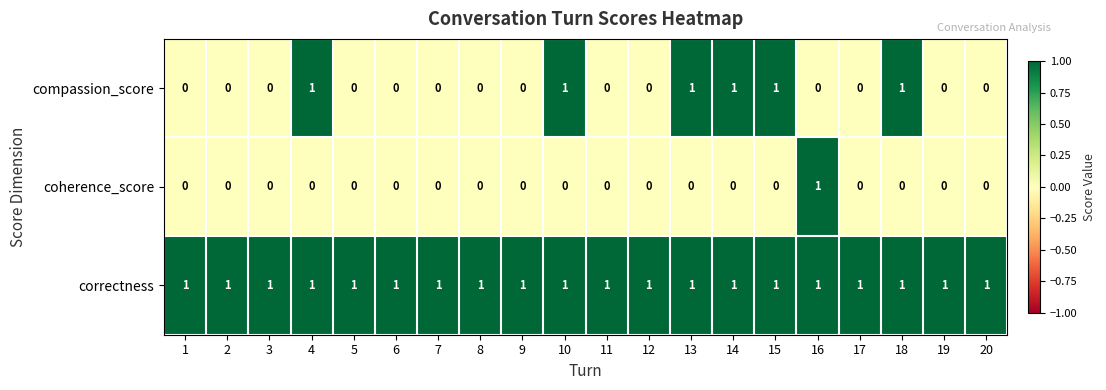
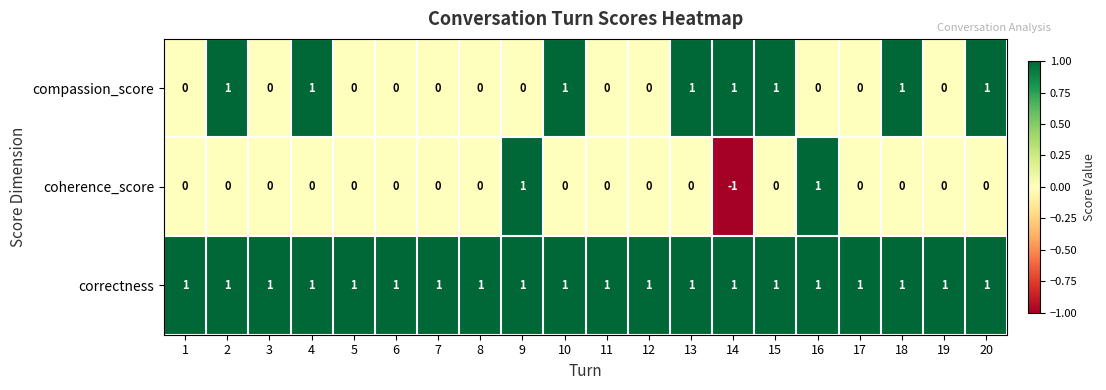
  {
    "compassion_score": {
      "1": 0,
-     "2": 0,
+     "2": 1,
      "3": 0,
      "4": 1,
      "5": 0,
      "6": 0,
      "7": 0,
      "8": 0,
      "9": 0,
      "10": 1,
      "11": 0,
      "12": 0,
      "13": 1,
      "14": 1,
      "15": 1,
      "16": 0,
      "17": 0,
      "18": 1,
      "19": 0,
-     "20": 0
+     "20": 1
    },
    "coherence_score": {
      "1": 0,
      "2": 0,
      "3": 0,
      "4": 0,
      "5": 0,
      "6": 0,
      "7": 0,
      "8": 0,
-     "9": 0,
+     "9": 1,
      "10": 0,
      "11": 0,
      "12": 0,
      "13": 0,
-     "14": 0,
+     "14": -1,
      "15": 0,
      "16": 1,
      "17": 0,
      "18": 0,
      "19": 0,
      "20": 0
    },
    "correctness": {
      "1": 1,
      "2": 1,
      "3": 1,
      "4": 1,
      "5": 1,
      "6": 1,
      "7": 1,
      "8": 1,
      "9": 1,
      "10": 1,
      "11": 1,
      "12": 1,
      "13": 1,
      "14": 1,
      "15": 1,
      "16": 1,
      "17": 1,
      "18": 1,
      "19": 1,
      "20": 1
    }
  }
